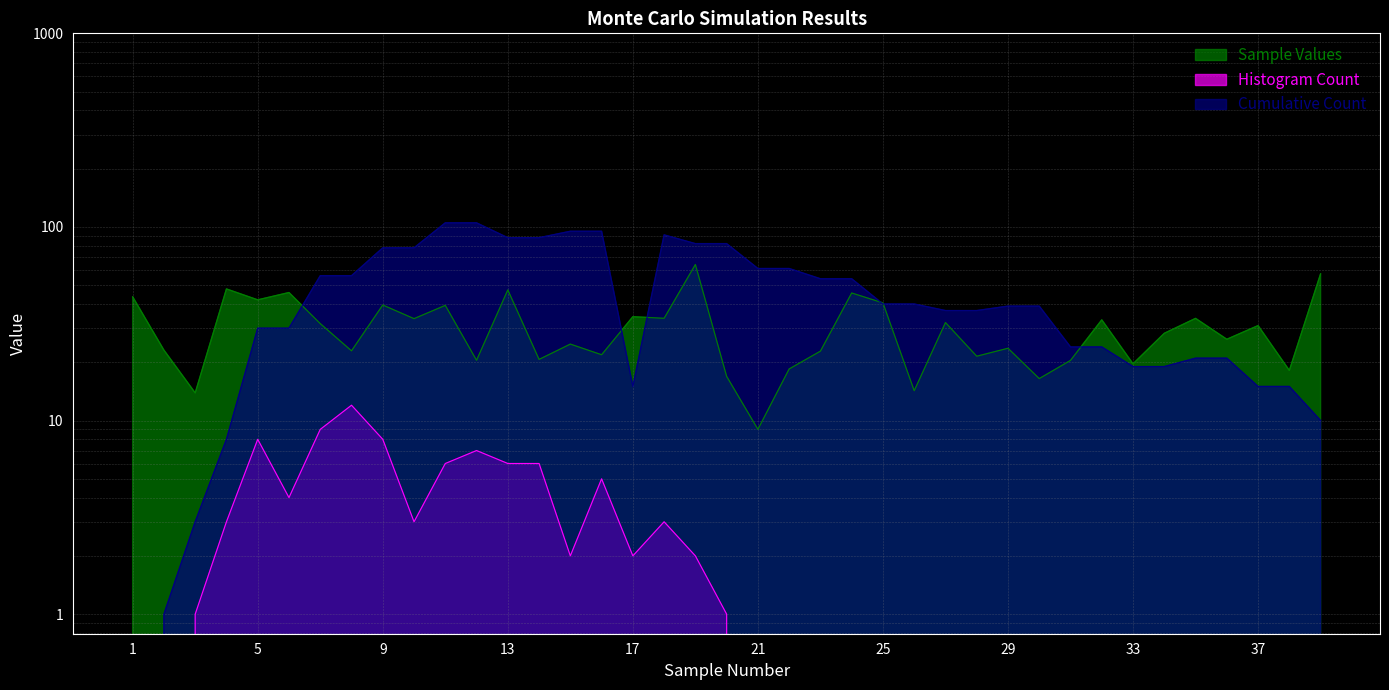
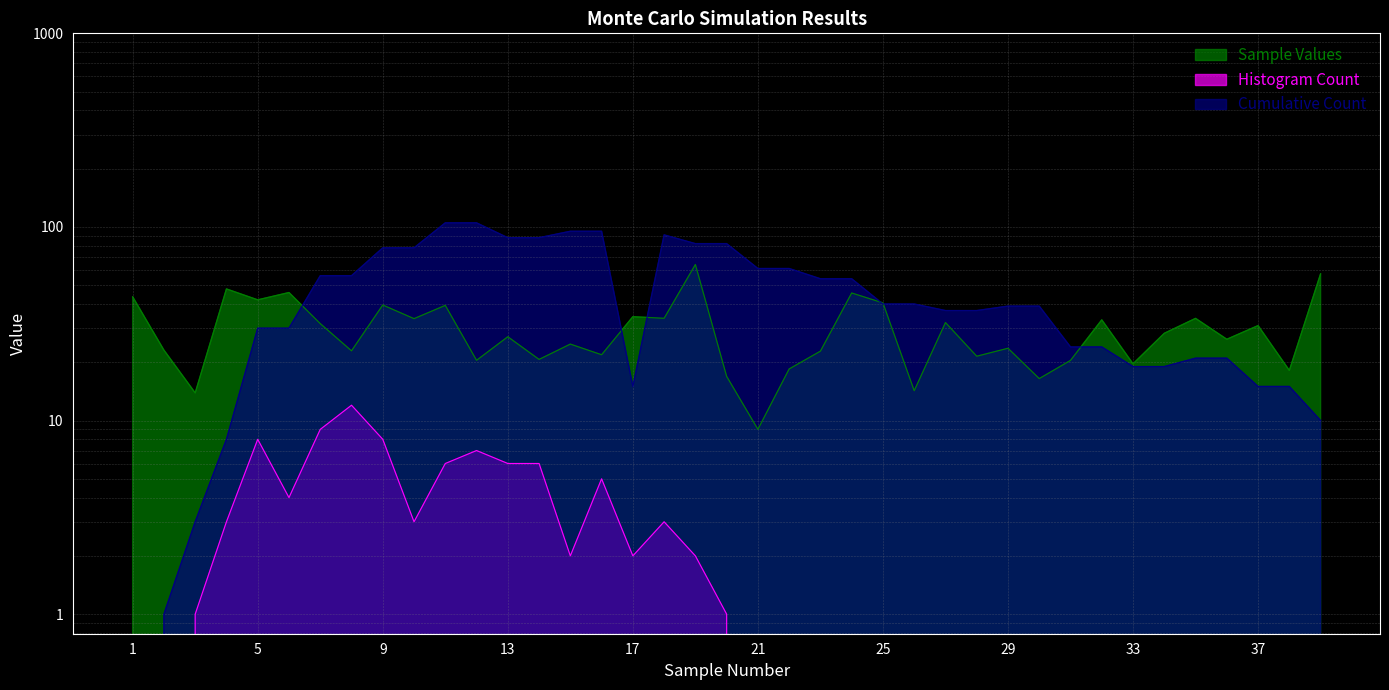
  {
    "Sample Values": {
      "1": 44,
      "5": 42,
      "9": 40,
-     "13": 47,
+     "13": 27,
      "17": 34,
      "21": 9,
      "29": 24,
      "33": 20,
      "37": 31
    },
    "Histogram Count": {
      "5": 8,
      "9": 8,
      "13": 6,
      "17": 2
    },
    "Cumulative Count": {
      "5": 30,
      "9": 78,
      "13": 90,
      "17": 15,
      "21": 61,
      "29": 39,
      "33": 19,
      "37": 15
    }
  }
